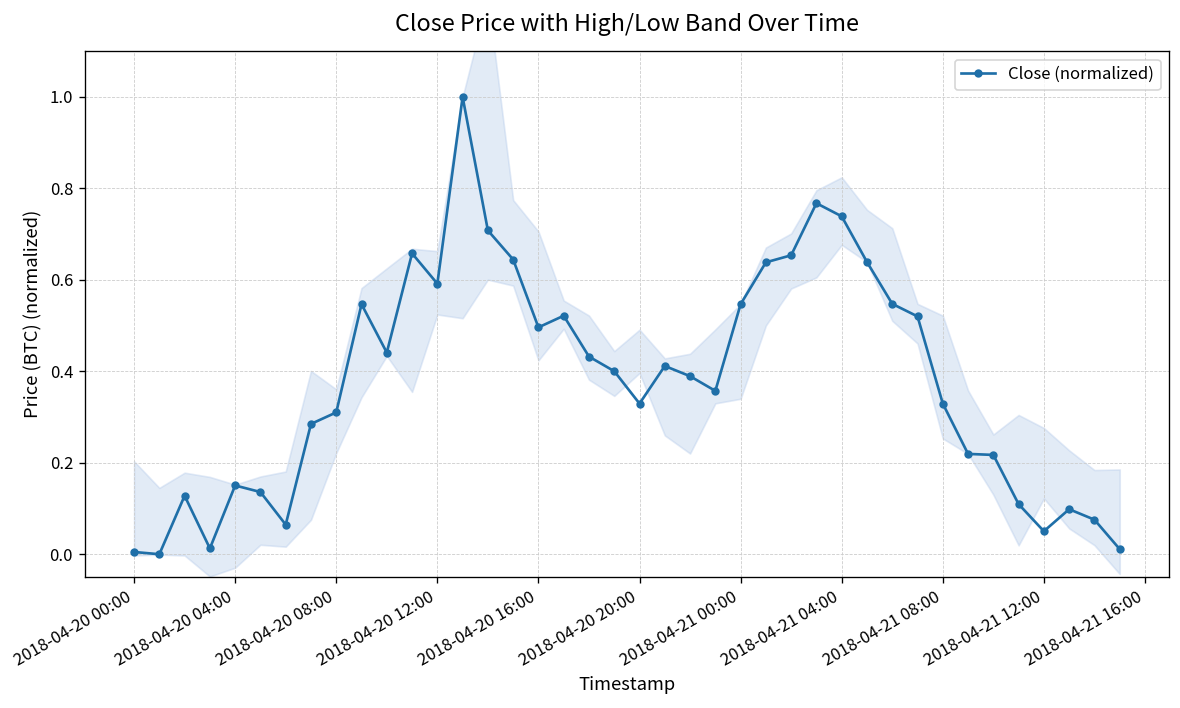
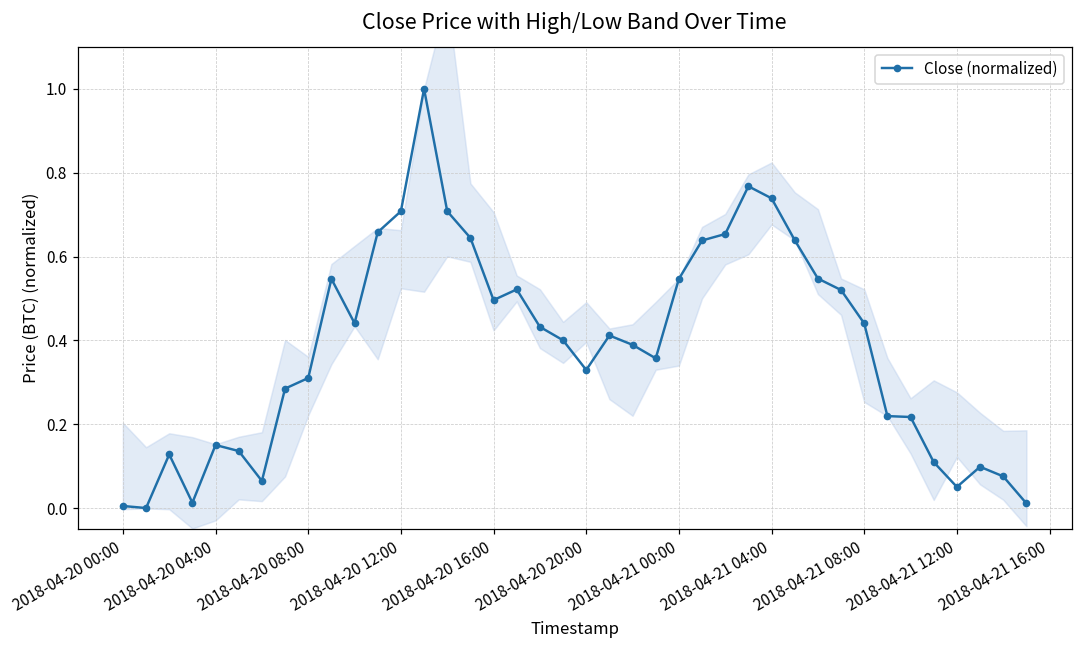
  {
    "Close (normalized)": {
      "2018-04-20 00:00": 0.00,
      "2018-04-20 08:00": 0.31,
-     "2018-04-20 12:00": 0.59,
+     "2018-04-20 12:00": 0.71,
      "2018-04-20 16:00": 0.50,
      "2018-04-20 20:00": 0.33,
      "2018-04-21 04:00": 0.74,
-     "2018-04-21 08:00": 0.33,
+     "2018-04-21 08:00": 0.44,
      "2018-04-21 12:00": 0.05
    }
  }
